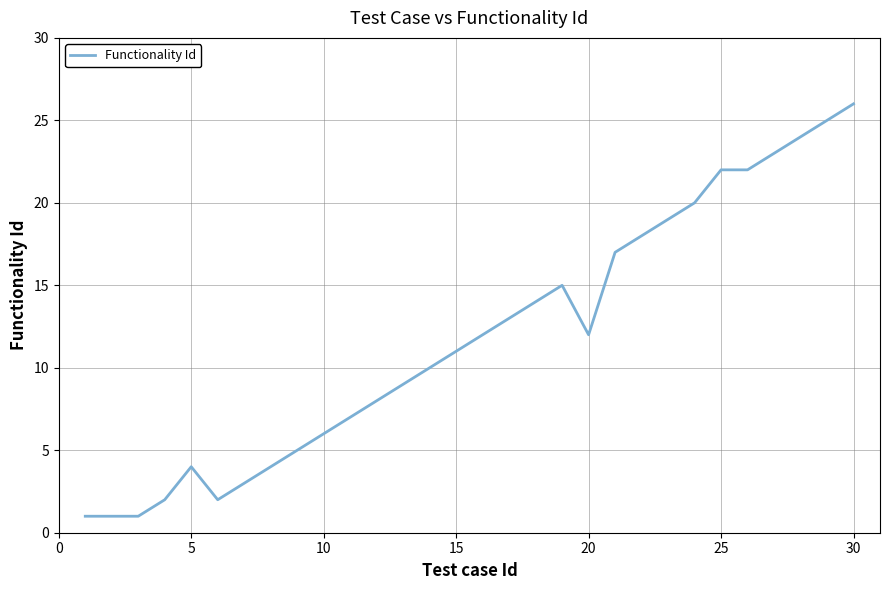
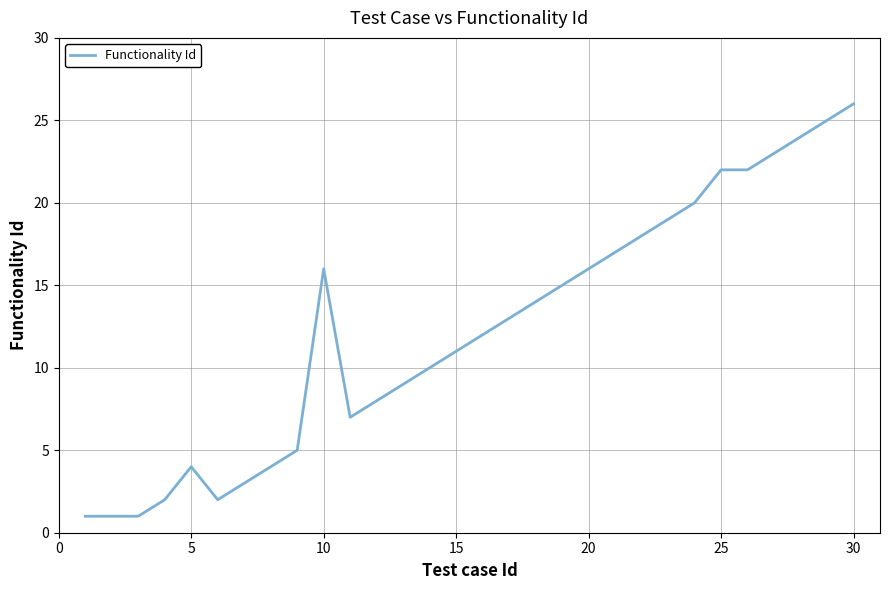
  {
    "5": 4,
-   "10": 6,
+   "10": 16,
    "15": 11,
-   "20": 12,
+   "20": 16,
    "25": 22,
    "30": 26
  }
